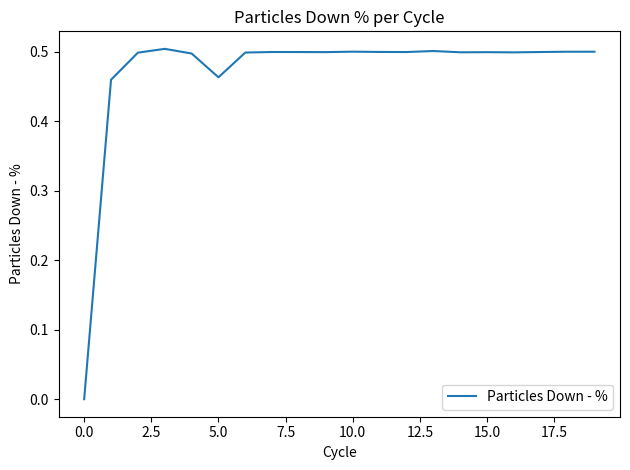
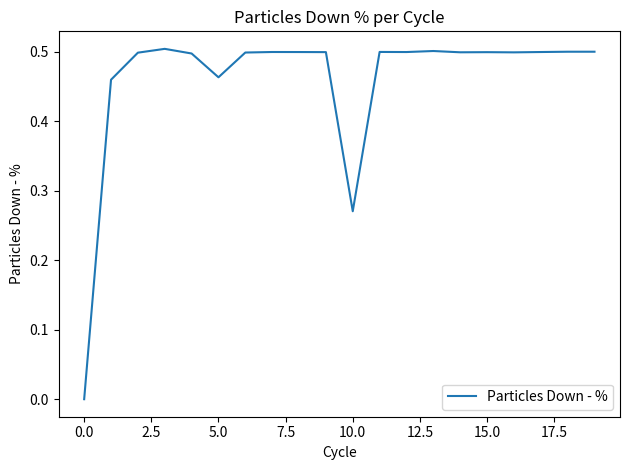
  {
    "0.0": 0.00,
    "5.0": 0.46,
-   "10.0": 0.50,
+   "10.0": 0.27,
    "15.0": 0.50
  }
